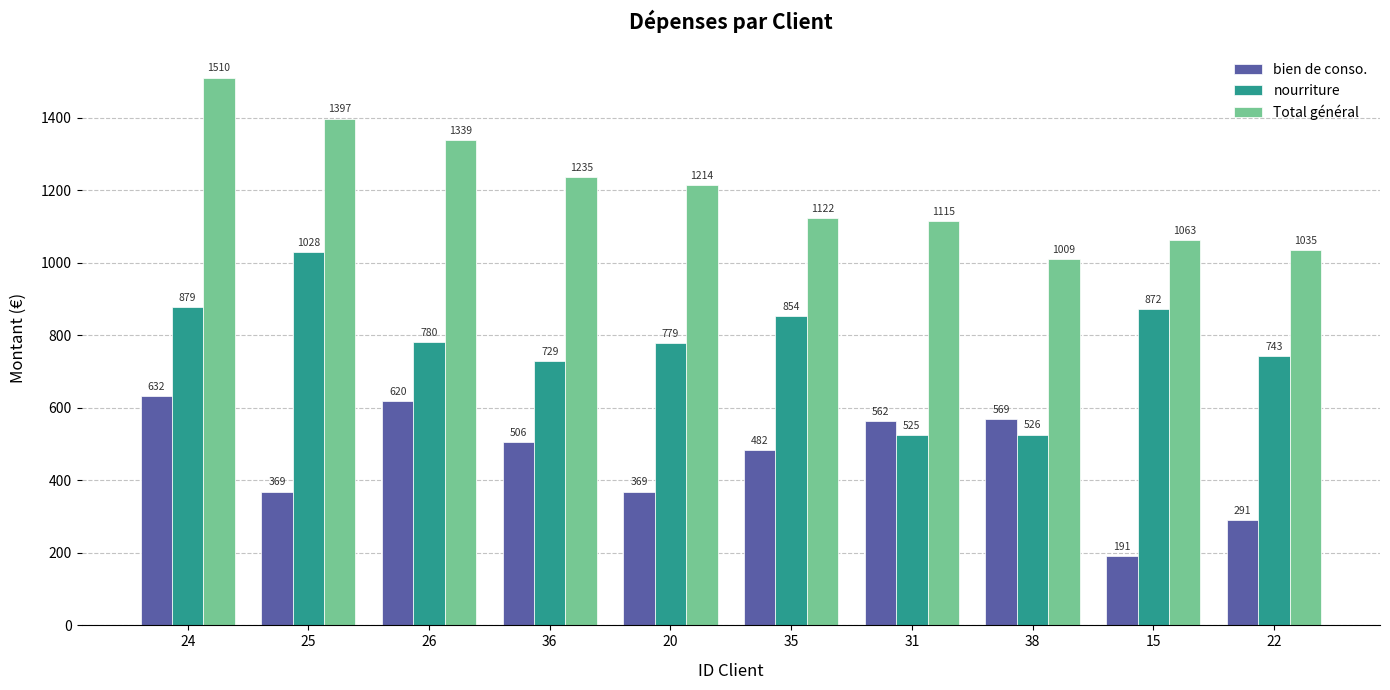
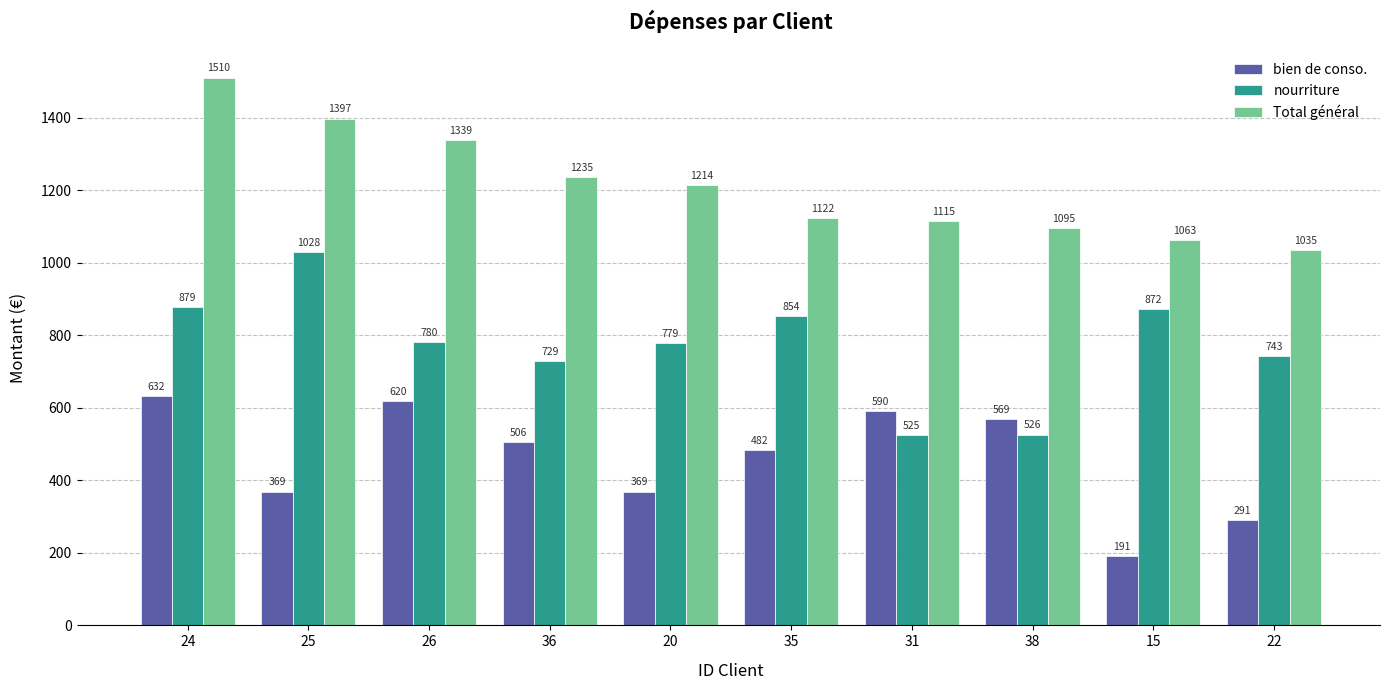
  {
    "bien de conso.": {
      "24": 632,
      "25": 369,
      "26": 620,
      "36": 506,
      "20": 369,
      "35": 482,
-     "31": 562,
+     "31": 590,
      "38": 569,
      "15": 191,
      "22": 291
    },
    "nourriture": {
      "24": 879,
      "25": 1028,
      "26": 780,
      "36": 729,
      "20": 779,
      "35": 854,
      "31": 525,
      "38": 526,
      "15": 872,
      "22": 743
    },
    "Total général": {
      "24": 1510,
      "25": 1397,
      "26": 1339,
      "36": 1235,
      "20": 1214,
      "35": 1122,
      "31": 1115,
-     "38": 1009,
+     "38": 1095,
      "15": 1063,
      "22": 1035
    }
  }
